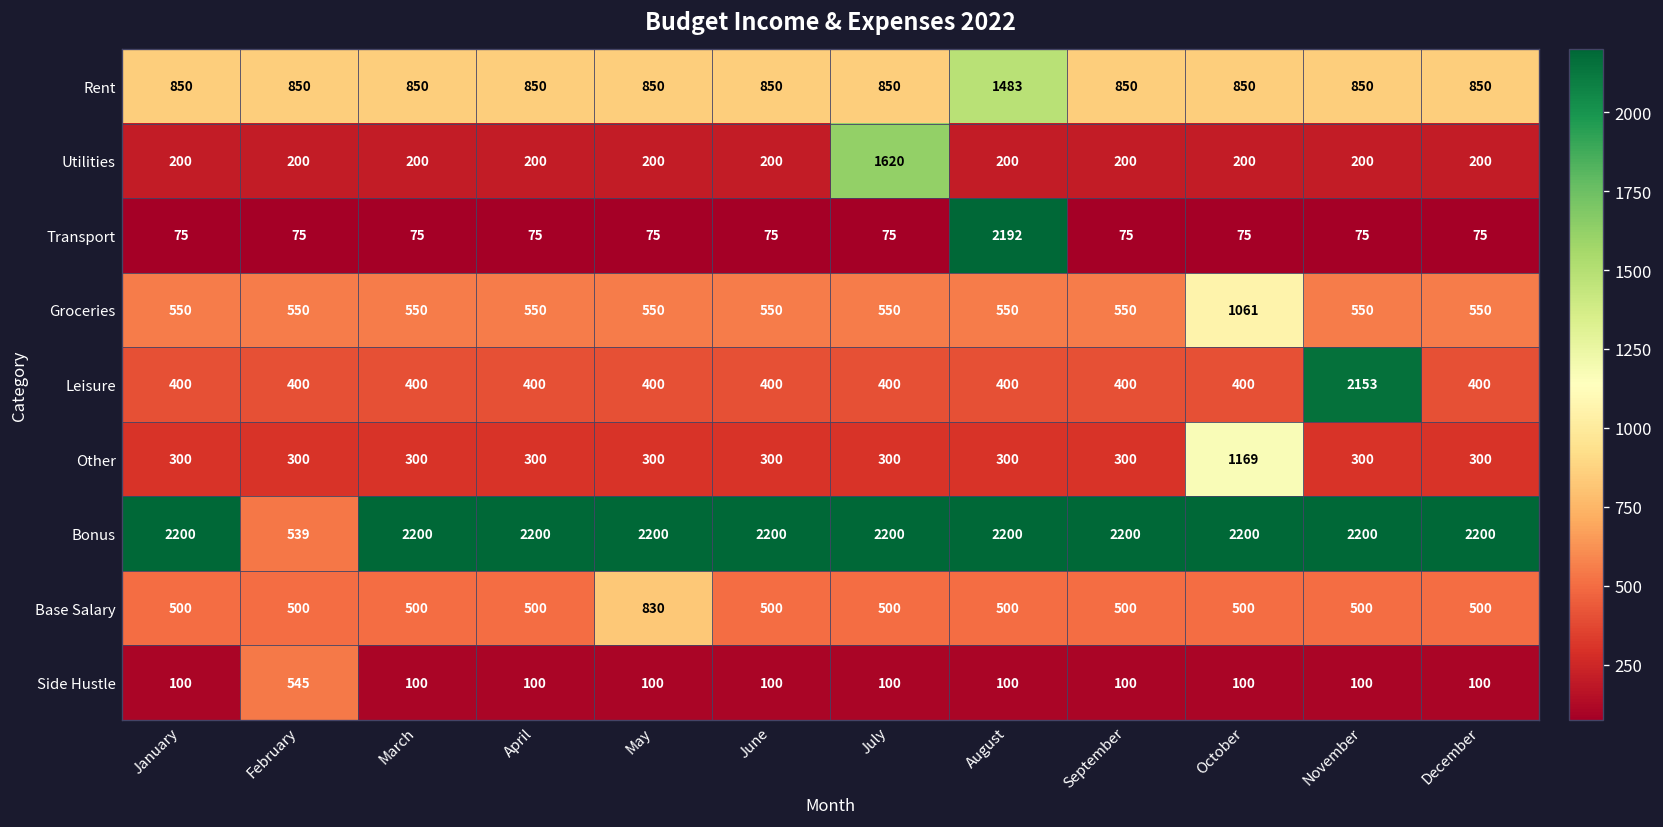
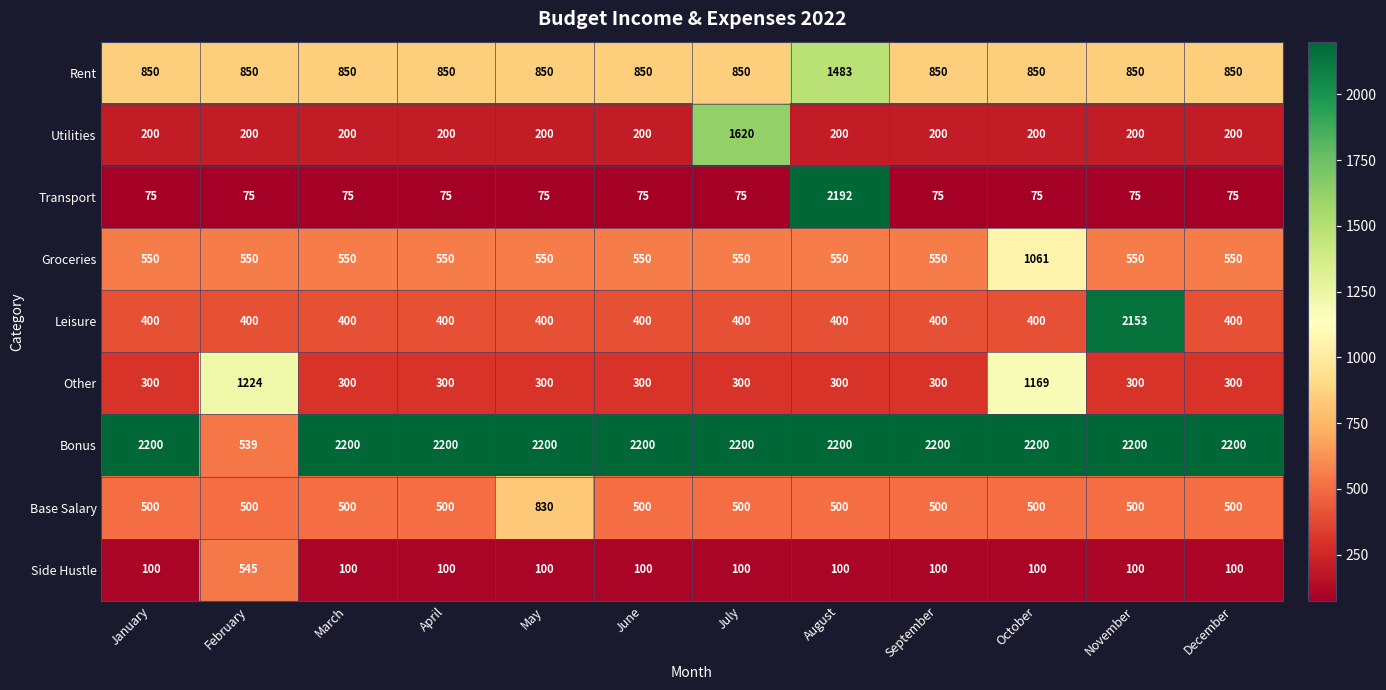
  {
    "Rent": {
      "January": 850,
      "February": 850,
      "March": 850,
      "April": 850,
      "May": 850,
      "June": 850,
      "July": 850,
      "August": 1483,
      "September": 850,
      "October": 850,
      "November": 850,
      "December": 850
    },
    "Utilities": {
      "January": 200,
      "February": 200,
      "March": 200,
      "April": 200,
      "May": 200,
      "June": 200,
      "July": 1620,
      "August": 200,
      "September": 200,
      "October": 200,
      "November": 200,
      "December": 200
    },
    "Transport": {
      "January": 75,
      "February": 75,
      "March": 75,
      "April": 75,
      "May": 75,
      "June": 75,
      "July": 75,
      "August": 2192,
      "September": 75,
      "October": 75,
      "November": 75,
      "December": 75
    },
    "Groceries": {
      "January": 550,
      "February": 550,
      "March": 550,
      "April": 550,
      "May": 550,
      "June": 550,
      "July": 550,
      "August": 550,
      "September": 550,
      "October": 1061,
      "November": 550,
      "December": 550
    },
    "Leisure": {
      "January": 400,
      "February": 400,
      "March": 400,
      "April": 400,
      "May": 400,
      "June": 400,
      "July": 400,
      "August": 400,
      "September": 400,
      "October": 400,
      "November": 2153,
      "December": 400
    },
    "Other": {
      "January": 300,
-     "February": 300,
+     "February": 1224,
      "March": 300,
      "April": 300,
      "May": 300,
      "June": 300,
      "July": 300,
      "August": 300,
      "September": 300,
      "October": 1169,
      "November": 300,
      "December": 300
    },
    "Bonus": {
      "January": 2200,
      "February": 539,
      "March": 2200,
      "April": 2200,
      "May": 2200,
      "June": 2200,
      "July": 2200,
      "August": 2200,
      "September": 2200,
      "October": 2200,
      "November": 2200,
      "December": 2200
    },
    "Base Salary": {
      "January": 500,
      "February": 500,
      "March": 500,
      "April": 500,
      "May": 830,
      "June": 500,
      "July": 500,
      "August": 500,
      "September": 500,
      "October": 500,
      "November": 500,
      "December": 500
    },
    "Side Hustle": {
      "January": 100,
      "February": 545,
      "March": 100,
      "April": 100,
      "May": 100,
      "June": 100,
      "July": 100,
      "August": 100,
      "September": 100,
      "October": 100,
      "November": 100,
      "December": 100
    }
  }
